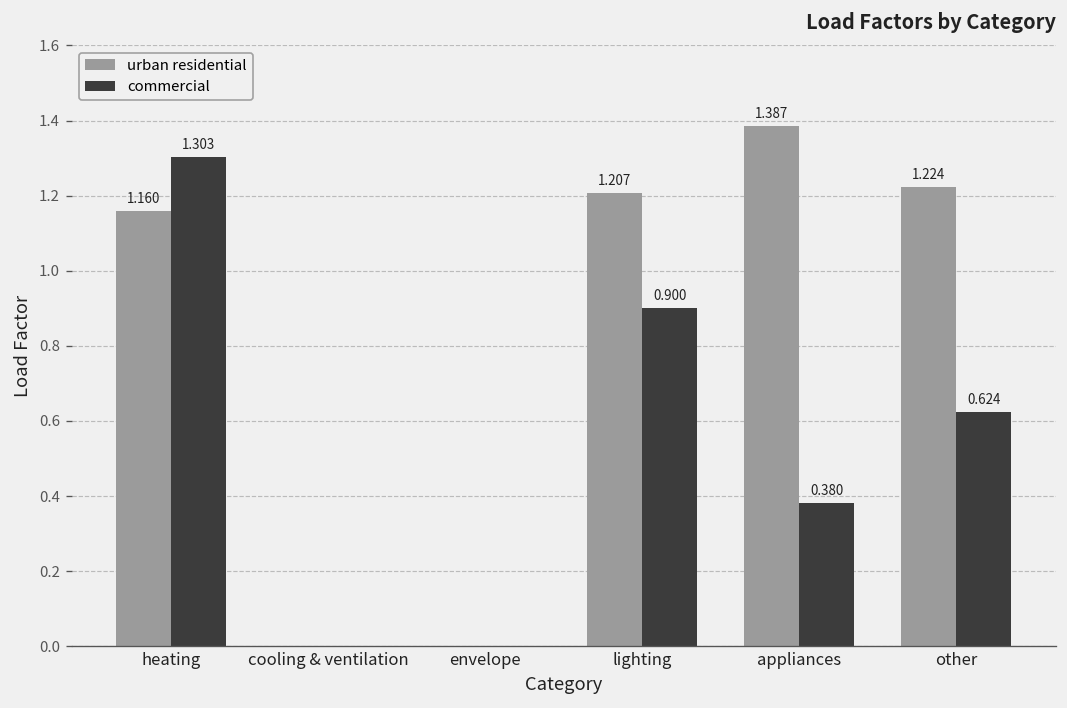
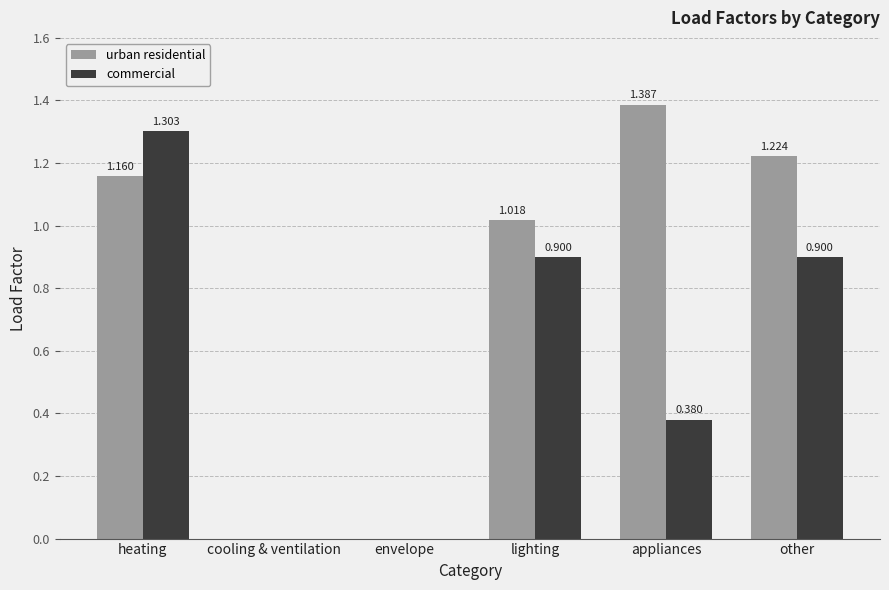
  {
    "urban residential": {
      "heating": 1.160,
-     "lighting": 1.207,
+     "lighting": 1.018,
      "appliances": 1.387,
      "other": 1.224
    },
    "commercial": {
      "heating": 1.303,
      "lighting": 0.900,
      "appliances": 0.380,
-     "other": 0.624
+     "other": 0.900
    }
  }
